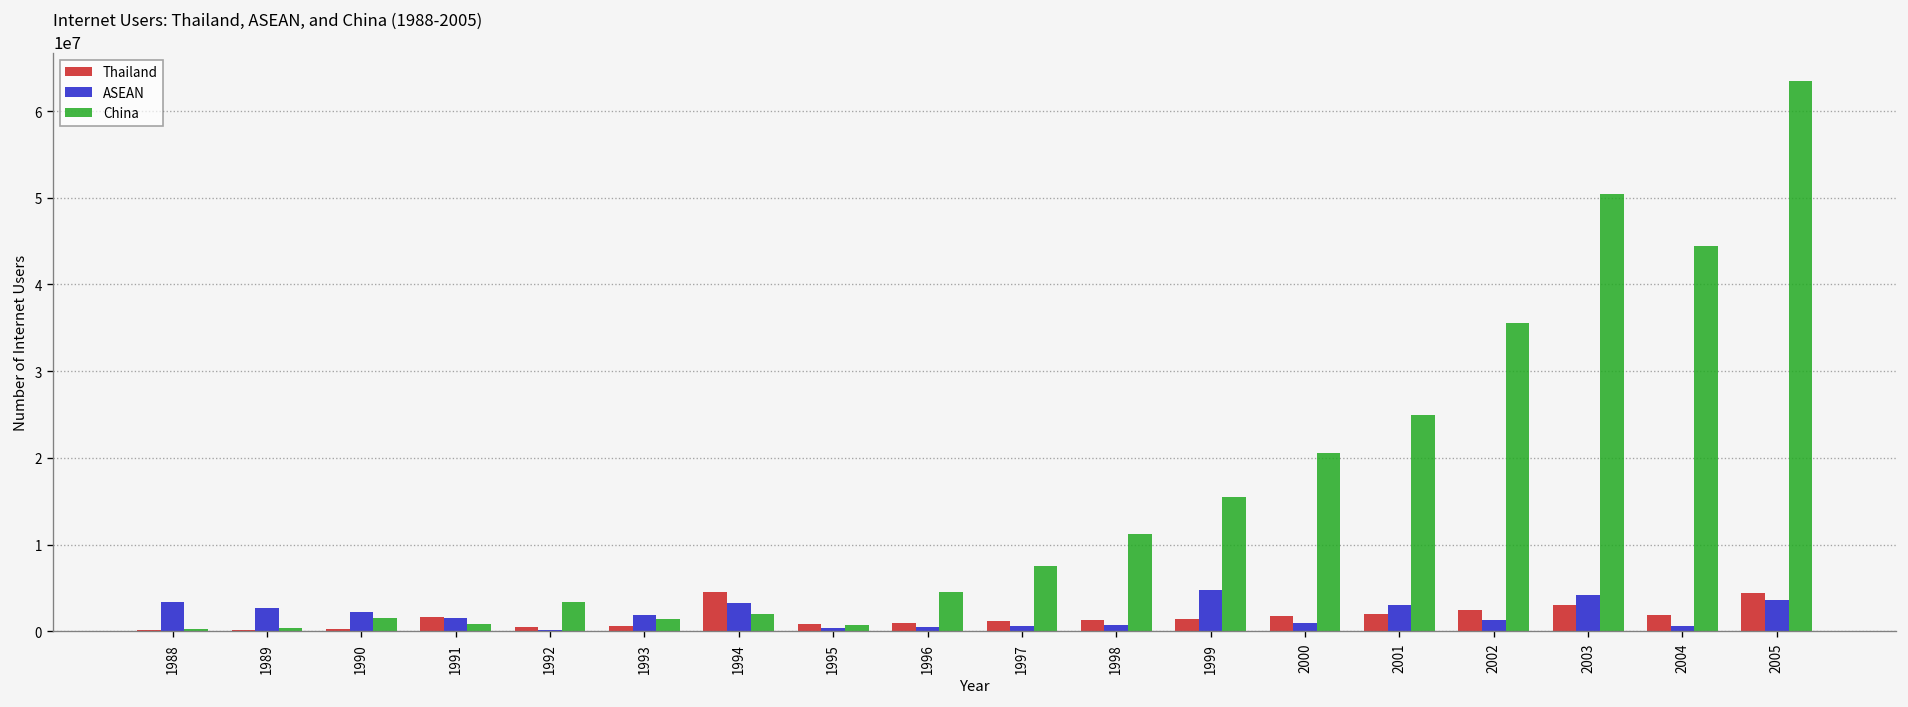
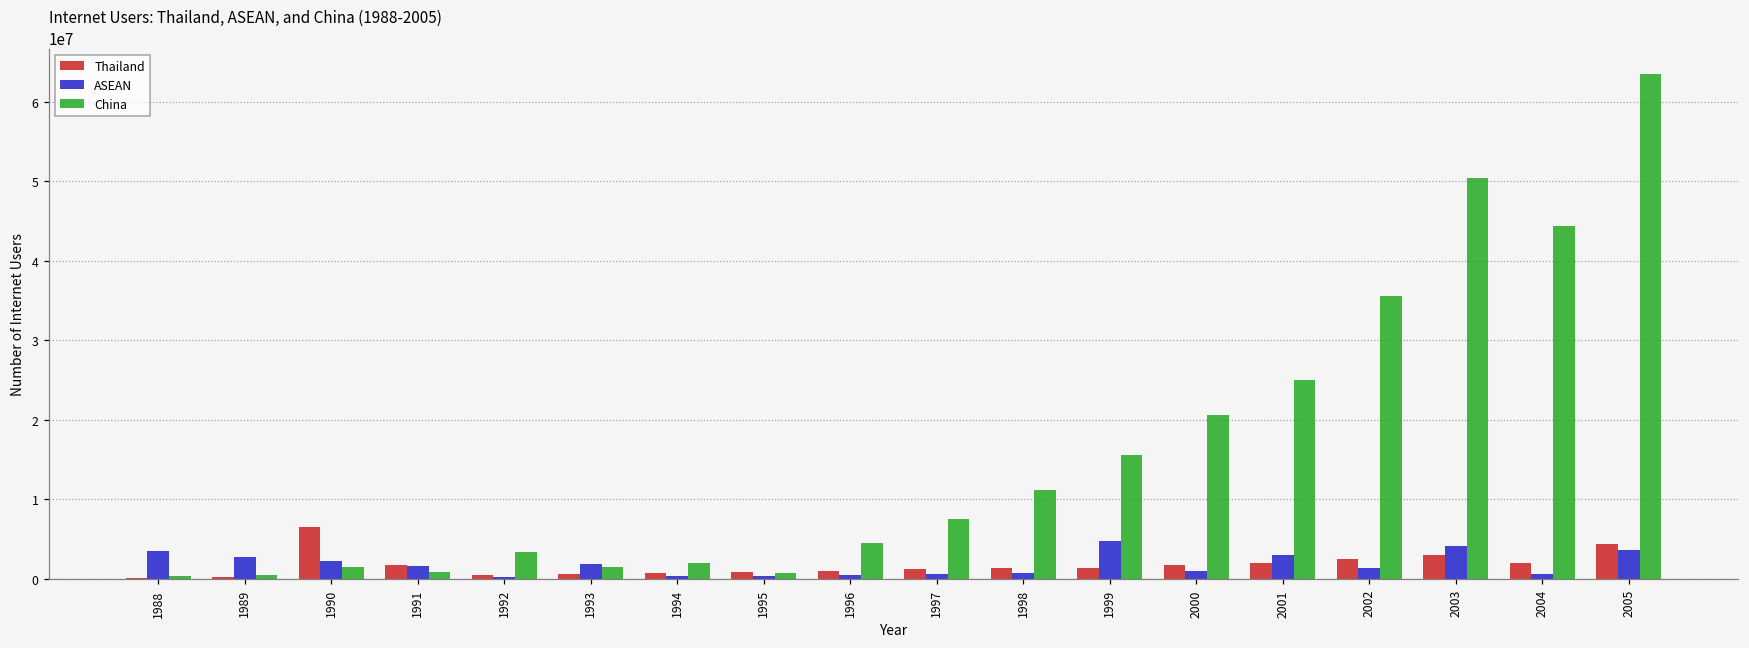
  {
    "Thailand": {
-     "1990": 0,
+     "1990": 6000000,
      "1991": 2000000,
      "1992": 0,
      "1993": 1000000,
-     "1994": 5000000,
+     "1994": 1000000,
      "1995": 1000000,
      "1996": 1000000,
      "1997": 1000000,
      "1998": 1000000,
      "1999": 1000000,
      "2000": 2000000,
      "2001": 2000000,
      "2002": 2000000,
      "2003": 3000000,
      "2004": 2000000,
      "2005": 4000000
    },
    "ASEAN": {
      "1988": 3000000,
      "1989": 3000000,
      "1990": 2000000,
      "1991": 2000000,
      "1993": 2000000,
-     "1994": 3000000,
+     "1994": 0,
      "1995": 0,
      "1996": 0,
      "1997": 1000000,
      "1998": 1000000,
      "1999": 5000000,
      "2000": 1000000,
      "2001": 3000000,
      "2002": 1000000,
      "2003": 4000000,
      "2004": 1000000,
      "2005": 4000000
    },
    "China": {
      "1989": 0,
      "1990": 2000000,
      "1991": 1000000,
      "1992": 3000000,
      "1993": 1000000,
      "1994": 2000000,
      "1995": 1000000,
      "1996": 5000000,
      "1997": 8000000,
      "1998": 11000000,
      "1999": 16000000,
      "2000": 21000000,
      "2001": 25000000,
      "2002": 36000000,
      "2003": 50000000,
      "2004": 44000000,
      "2005": 64000000
    }
  }
